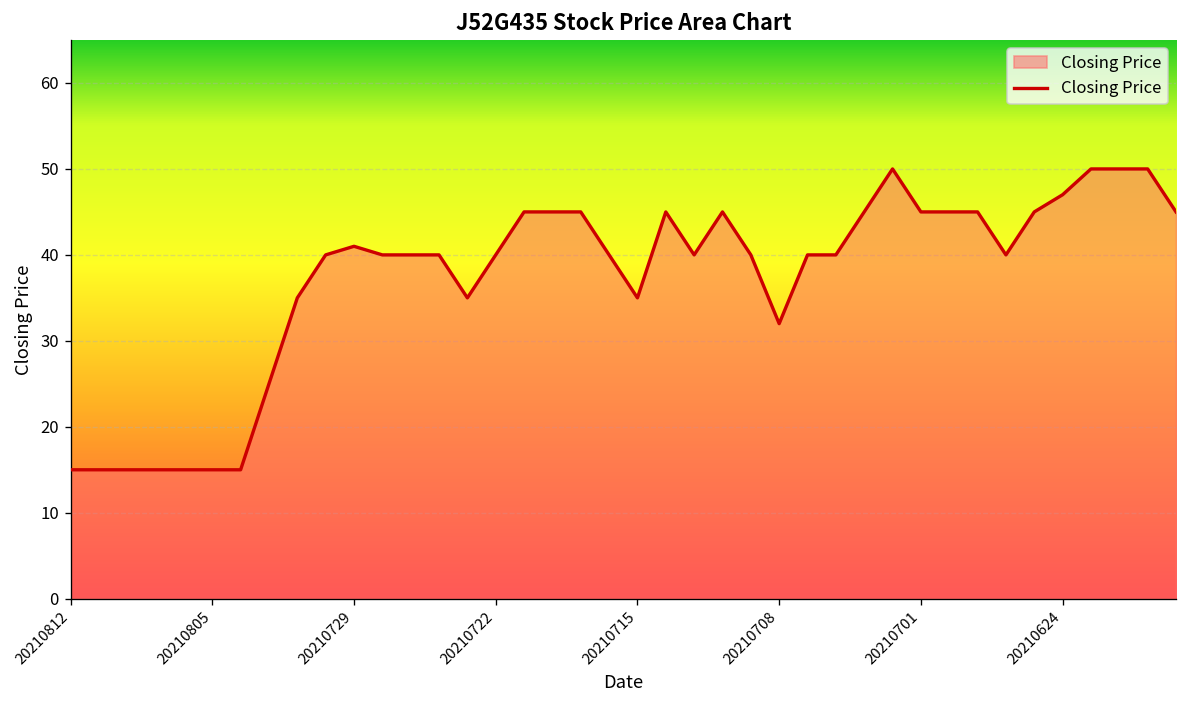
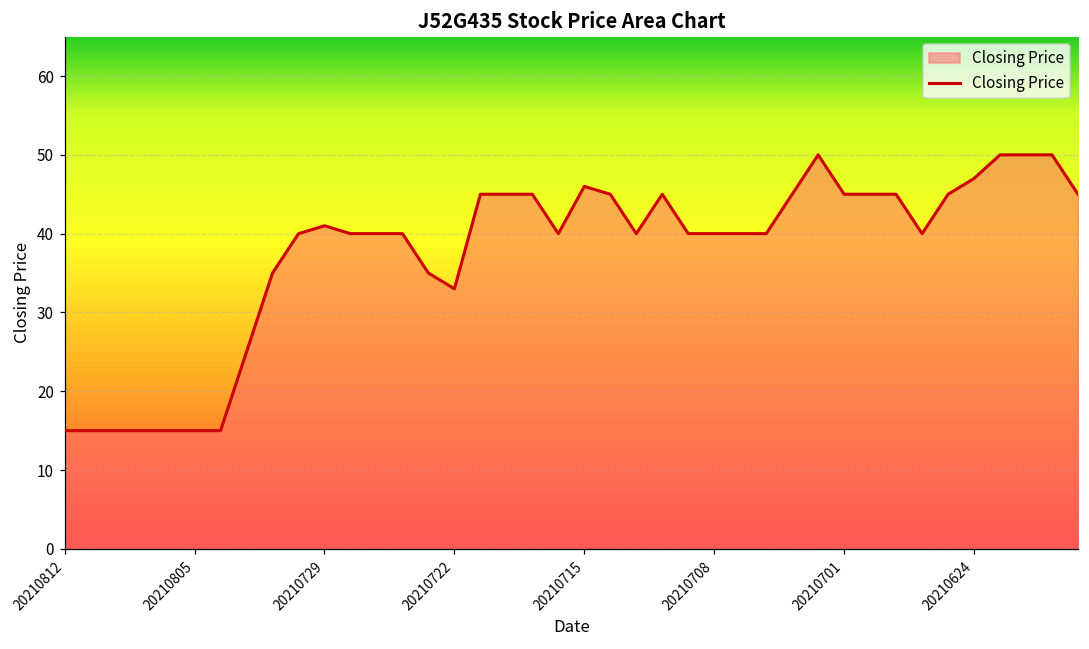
  {
    "20210812": 15,
    "20210805": 15,
    "20210729": 41,
-   "20210722": 40,
-   "20210715": 35,
-   "20210708": 32,
+   "20210722": 33,
+   "20210715": 46,
+   "20210708": 40,
    "20210701": 45,
    "20210624": 47
  }
